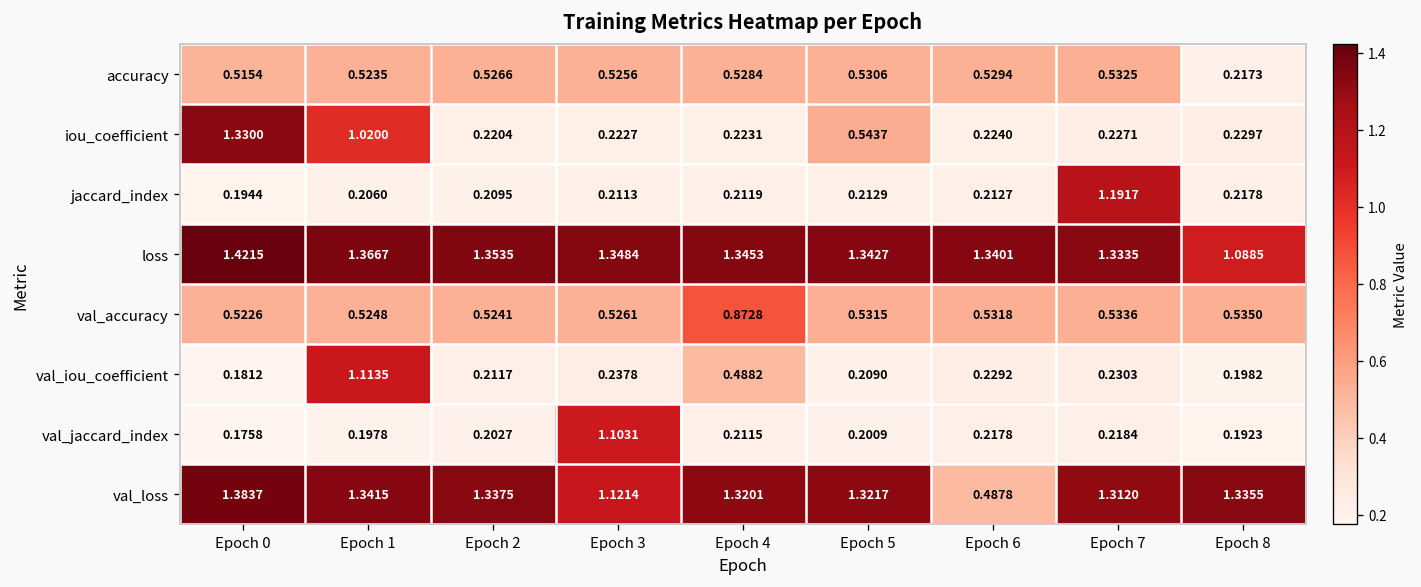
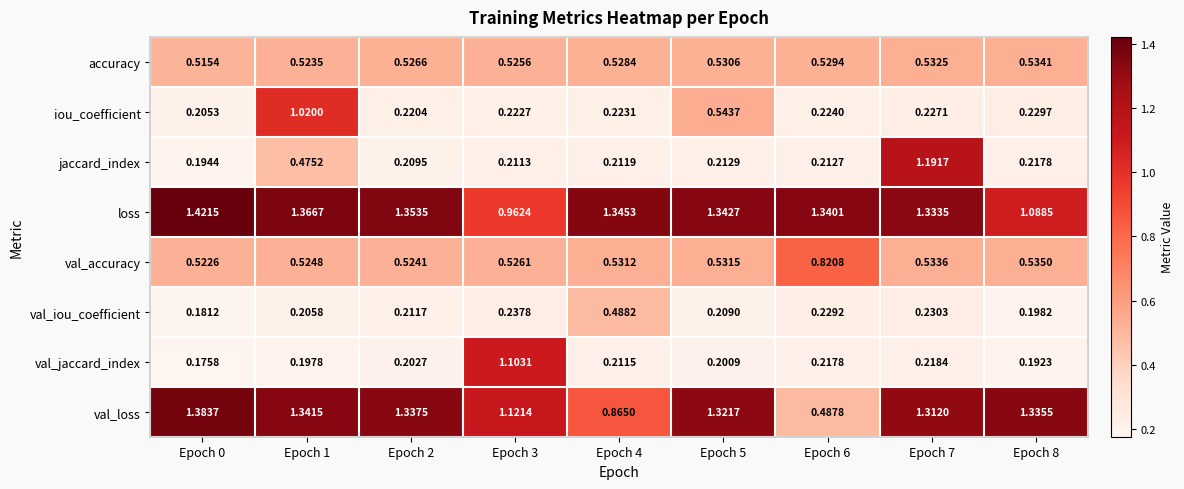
  {
    "accuracy": {
      "Epoch 0": 0.5154,
      "Epoch 1": 0.5235,
      "Epoch 2": 0.5266,
      "Epoch 3": 0.5256,
      "Epoch 4": 0.5284,
      "Epoch 5": 0.5306,
      "Epoch 6": 0.5294,
      "Epoch 7": 0.5325,
-     "Epoch 8": 0.2173
+     "Epoch 8": 0.5341
    },
    "iou_coefficient": {
-     "Epoch 0": 1.3300,
+     "Epoch 0": 0.2053,
      "Epoch 1": 1.0200,
      "Epoch 2": 0.2204,
      "Epoch 3": 0.2227,
      "Epoch 4": 0.2231,
      "Epoch 5": 0.5437,
      "Epoch 6": 0.2240,
      "Epoch 7": 0.2271,
      "Epoch 8": 0.2297
    },
    "jaccard_index": {
      "Epoch 0": 0.1944,
-     "Epoch 1": 0.2060,
+     "Epoch 1": 0.4752,
      "Epoch 2": 0.2095,
      "Epoch 3": 0.2113,
      "Epoch 4": 0.2119,
      "Epoch 5": 0.2129,
      "Epoch 6": 0.2127,
      "Epoch 7": 1.1917,
      "Epoch 8": 0.2178
    },
    "loss": {
      "Epoch 0": 1.4215,
      "Epoch 1": 1.3667,
      "Epoch 2": 1.3535,
-     "Epoch 3": 1.3484,
+     "Epoch 3": 0.9624,
      "Epoch 4": 1.3453,
      "Epoch 5": 1.3427,
      "Epoch 6": 1.3401,
      "Epoch 7": 1.3335,
      "Epoch 8": 1.0885
    },
    "val_accuracy": {
      "Epoch 0": 0.5226,
      "Epoch 1": 0.5248,
      "Epoch 2": 0.5241,
      "Epoch 3": 0.5261,
-     "Epoch 4": 0.8728,
+     "Epoch 4": 0.5312,
      "Epoch 5": 0.5315,
-     "Epoch 6": 0.5318,
+     "Epoch 6": 0.8208,
      "Epoch 7": 0.5336,
      "Epoch 8": 0.5350
    },
    "val_iou_coefficient": {
      "Epoch 0": 0.1812,
-     "Epoch 1": 1.1135,
+     "Epoch 1": 0.2058,
      "Epoch 2": 0.2117,
      "Epoch 3": 0.2378,
      "Epoch 4": 0.4882,
      "Epoch 5": 0.2090,
      "Epoch 6": 0.2292,
      "Epoch 7": 0.2303,
      "Epoch 8": 0.1982
    },
    "val_jaccard_index": {
      "Epoch 0": 0.1758,
      "Epoch 1": 0.1978,
      "Epoch 2": 0.2027,
      "Epoch 3": 1.1031,
      "Epoch 4": 0.2115,
      "Epoch 5": 0.2009,
      "Epoch 6": 0.2178,
      "Epoch 7": 0.2184,
      "Epoch 8": 0.1923
    },
    "val_loss": {
      "Epoch 0": 1.3837,
      "Epoch 1": 1.3415,
      "Epoch 2": 1.3375,
      "Epoch 3": 1.1214,
-     "Epoch 4": 1.3201,
+     "Epoch 4": 0.8650,
      "Epoch 5": 1.3217,
      "Epoch 6": 0.4878,
      "Epoch 7": 1.3120,
      "Epoch 8": 1.3355
    }
  }
